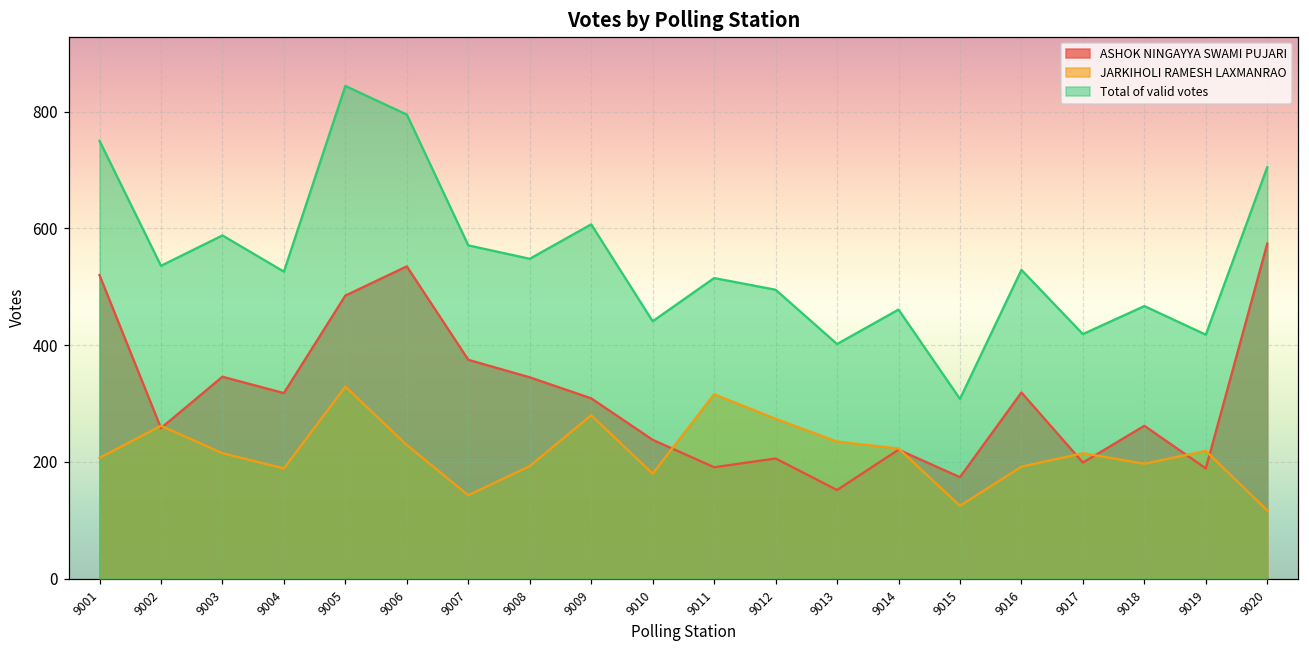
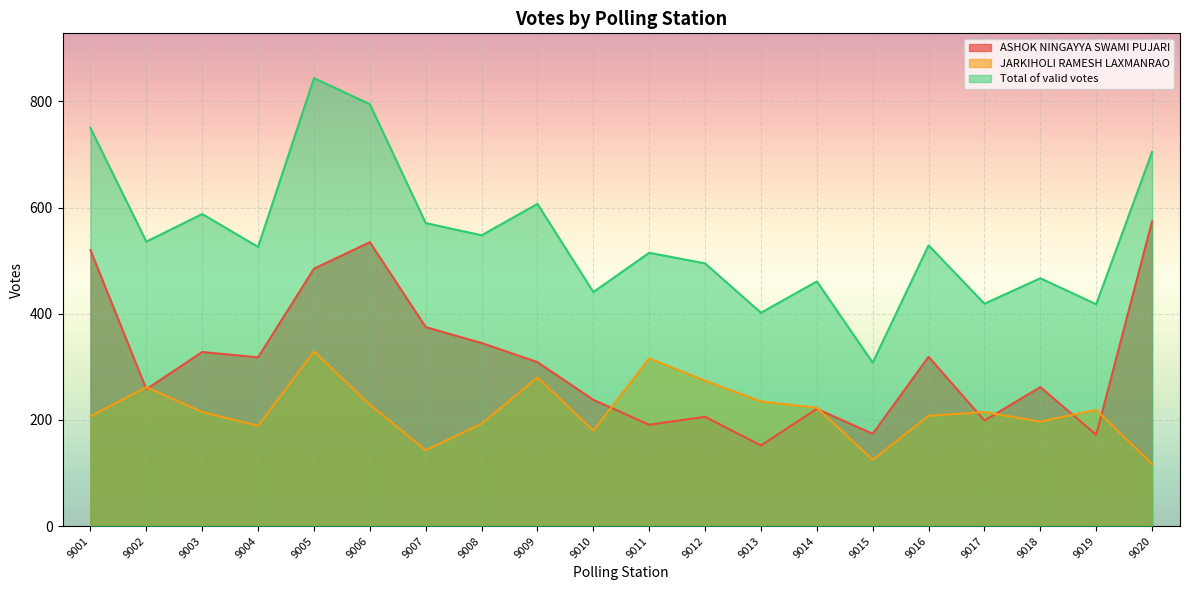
  {
    "ASHOK NINGAYYA SWAMI PUJARI": {
      "9001": 520,
-     "9003": 350,
+     "9003": 330,
      "9004": 320,
      "9005": 490,
      "9006": 540,
      "9007": 380,
      "9008": 350,
      "9009": 310,
      "9010": 240,
      "9011": 190,
      "9012": 210,
      "9013": 150,
      "9015": 170,
      "9016": 320,
      "9017": 200,
      "9018": 260,
-     "9019": 190,
+     "9019": 170,
      "9020": 570
    },
    "JARKIHOLI RAMESH LAXMANRAO": {
      "9001": 210,
      "9003": 220,
      "9004": 190,
      "9005": 330,
      "9006": 230,
      "9007": 140,
      "9008": 190,
      "9009": 280,
      "9010": 180,
      "9011": 320,
      "9012": 270,
      "9013": 240,
      "9015": 130,
-     "9016": 190,
+     "9016": 210,
      "9017": 220,
      "9018": 200,
      "9019": 220,
      "9020": 120
    },
    "Total of valid votes": {
      "9001": 750,
      "9002": 540,
      "9003": 590,
      "9004": 530,
      "9005": 840,
      "9006": 800,
      "9007": 570,
      "9008": 550,
      "9009": 610,
      "9010": 440,
      "9011": 520,
      "9012": 500,
      "9013": 400,
      "9014": 460,
      "9015": 310,
      "9016": 530,
      "9017": 420,
      "9018": 470,
      "9019": 420,
      "9020": 710
    }
  }
